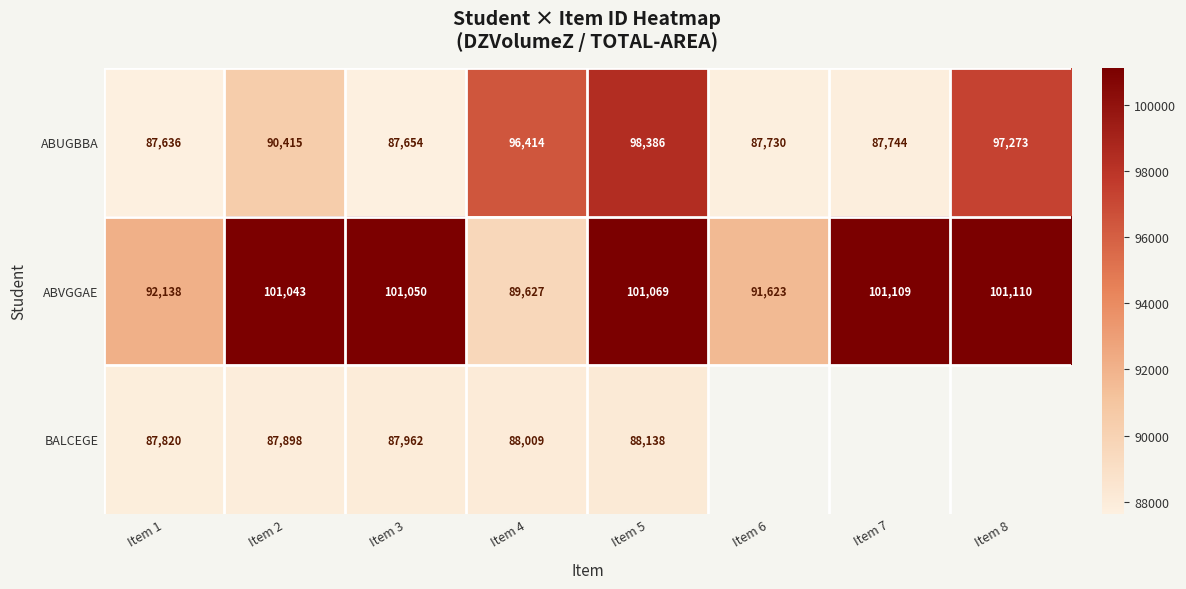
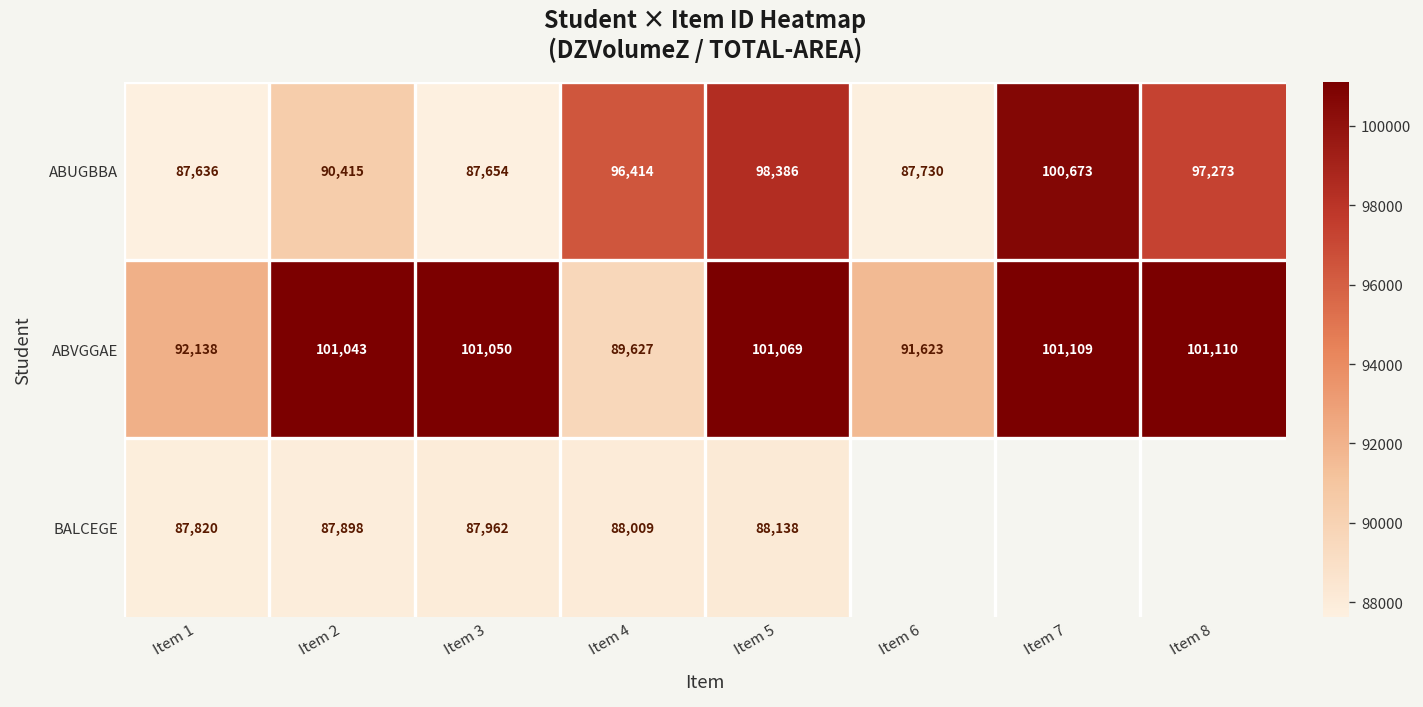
  {
    "ABUGBBA": {
      "Item 1": "87,636",
      "Item 2": "90,415",
      "Item 3": "87,654",
      "Item 4": "96,414",
      "Item 5": "98,386",
      "Item 6": "87,730",
-     "Item 7": "87,744",
+     "Item 7": "100,673",
      "Item 8": "97,273"
    },
    "ABVGGAE": {
      "Item 1": "92,138",
      "Item 2": "101,043",
      "Item 3": "101,050",
      "Item 4": "89,627",
      "Item 5": "101,069",
      "Item 6": "91,623",
      "Item 7": "101,109",
      "Item 8": "101,110"
    },
    "BALCEGE": {
      "Item 1": "87,820",
      "Item 2": "87,898",
      "Item 3": "87,962",
      "Item 4": "88,009",
      "Item 5": "88,138"
    }
  }
